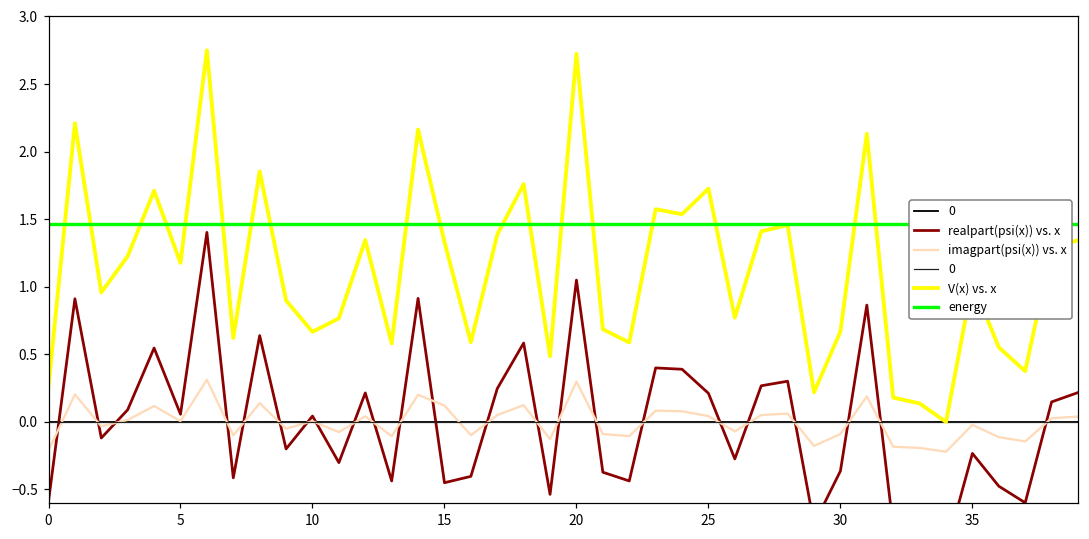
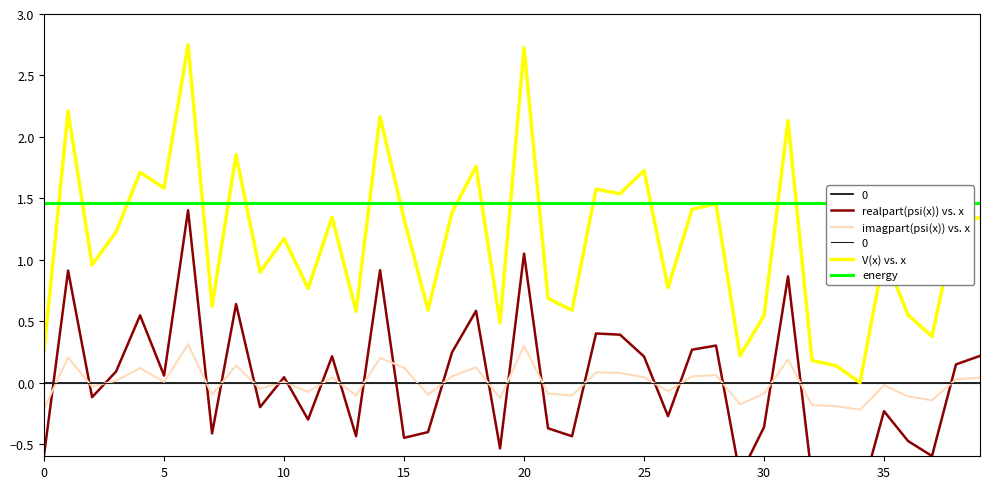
  {
    "0": {
      "0": 0.00,
      "15": 0.00,
      "20": 0.00,
      "25": 0.00,
      "30": 0.00,
      "35": 0.00
    },
    "realpart(psi(x)) vs. x": {
      "0": -0.59,
      "5": 0.06,
      "10": 0.04,
      "15": -0.45,
      "20": 1.05,
      "25": 0.21,
      "30": -0.36,
      "35": -0.23
    },
    "imagpart(psi(x)) vs. x": {
      "0": -0.21,
      "15": 0.12,
      "20": 0.30,
      "25": 0.04,
      "30": -0.09,
      "35": -0.02
    },
    "V(x) vs. x": {
      "0": 0.27,
-     "5": 1.18,
-     "10": 0.67,
+     "5": 1.58,
+     "10": 1.17,
      "15": 1.33,
      "20": 2.72,
      "25": 1.73,
-     "30": 0.67
+     "30": 0.54
    },
    "energy": {
      "0": 1.46,
      "5": 1.46,
      "10": 1.46,
      "15": 1.46,
      "20": 1.46,
      "25": 1.46,
      "30": 1.46
    }
  }
